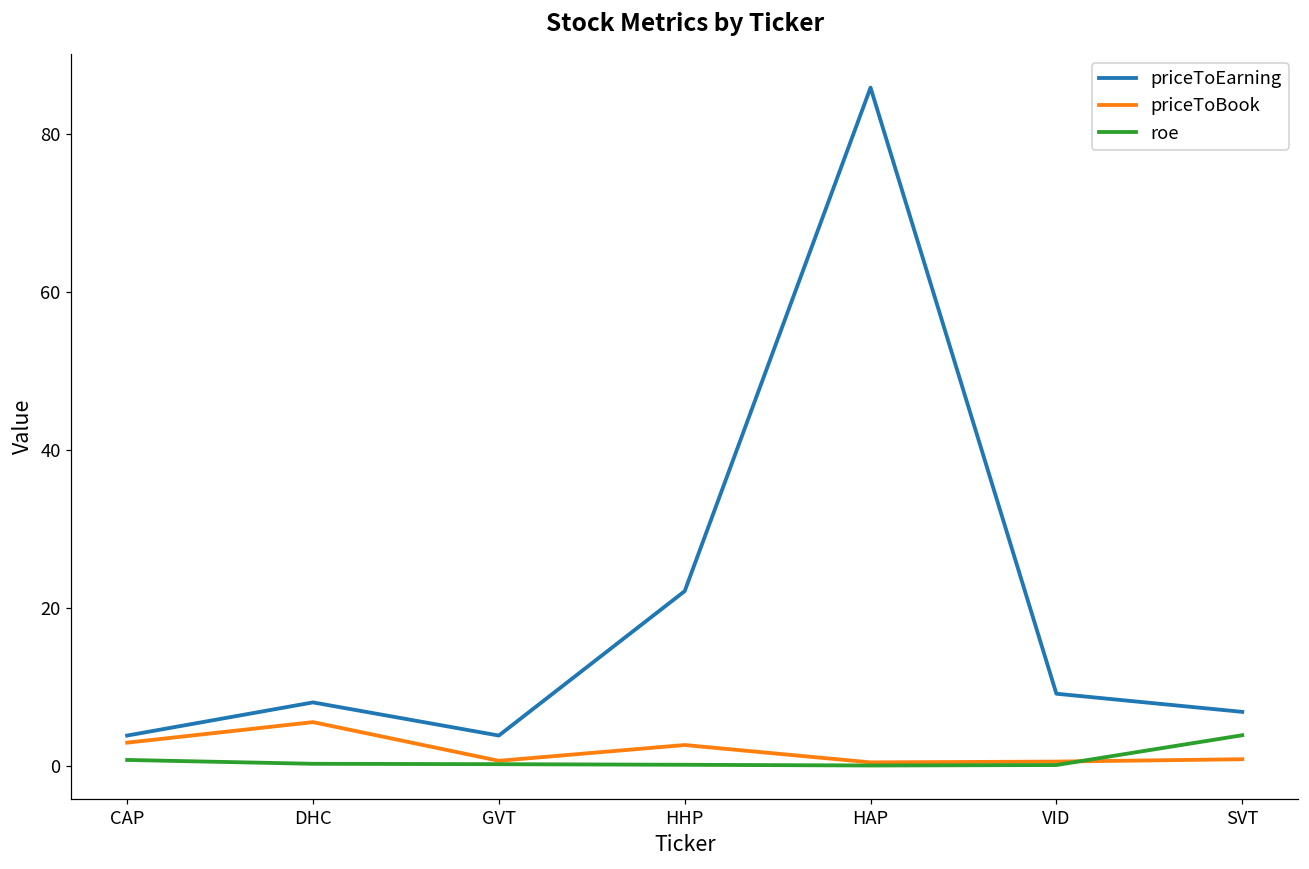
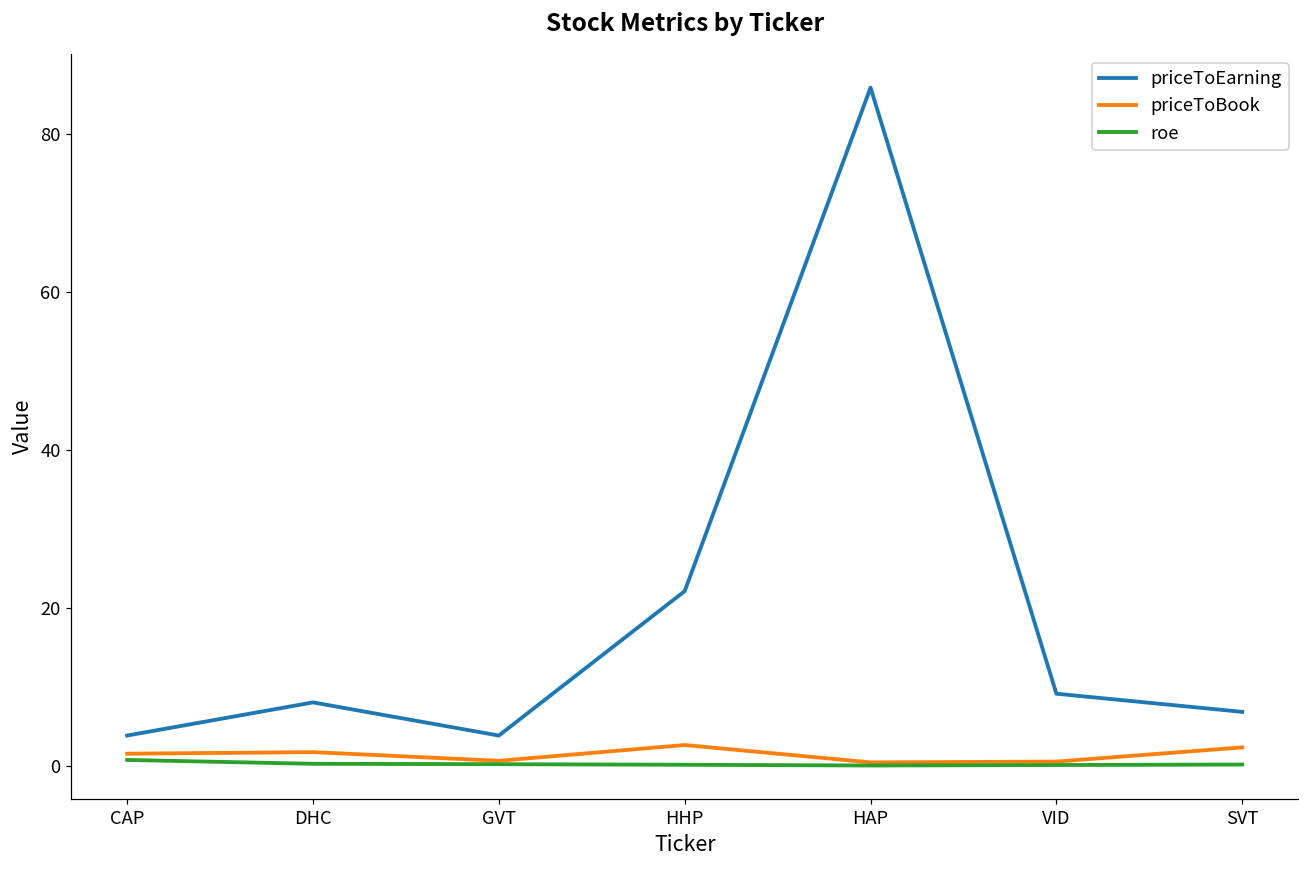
  {
    "priceToEarning": {
      "CAP": 4,
      "DHC": 8,
      "GVT": 4,
      "HHP": 22,
      "HAP": 86,
      "VID": 9,
      "SVT": 7
    },
    "priceToBook": {
-     "CAP": 3,
-     "DHC": 6,
+     "CAP": 2,
+     "DHC": 2,
      "GVT": 1,
      "HHP": 3,
      "HAP": 0,
      "VID": 1,
-     "SVT": 1
+     "SVT": 2
    },
    "roe": {
      "CAP": 1,
      "DHC": 0,
      "GVT": 0,
      "HHP": 0,
      "HAP": 0,
      "VID": 0,
-     "SVT": 4
+     "SVT": 0
    }
  }
